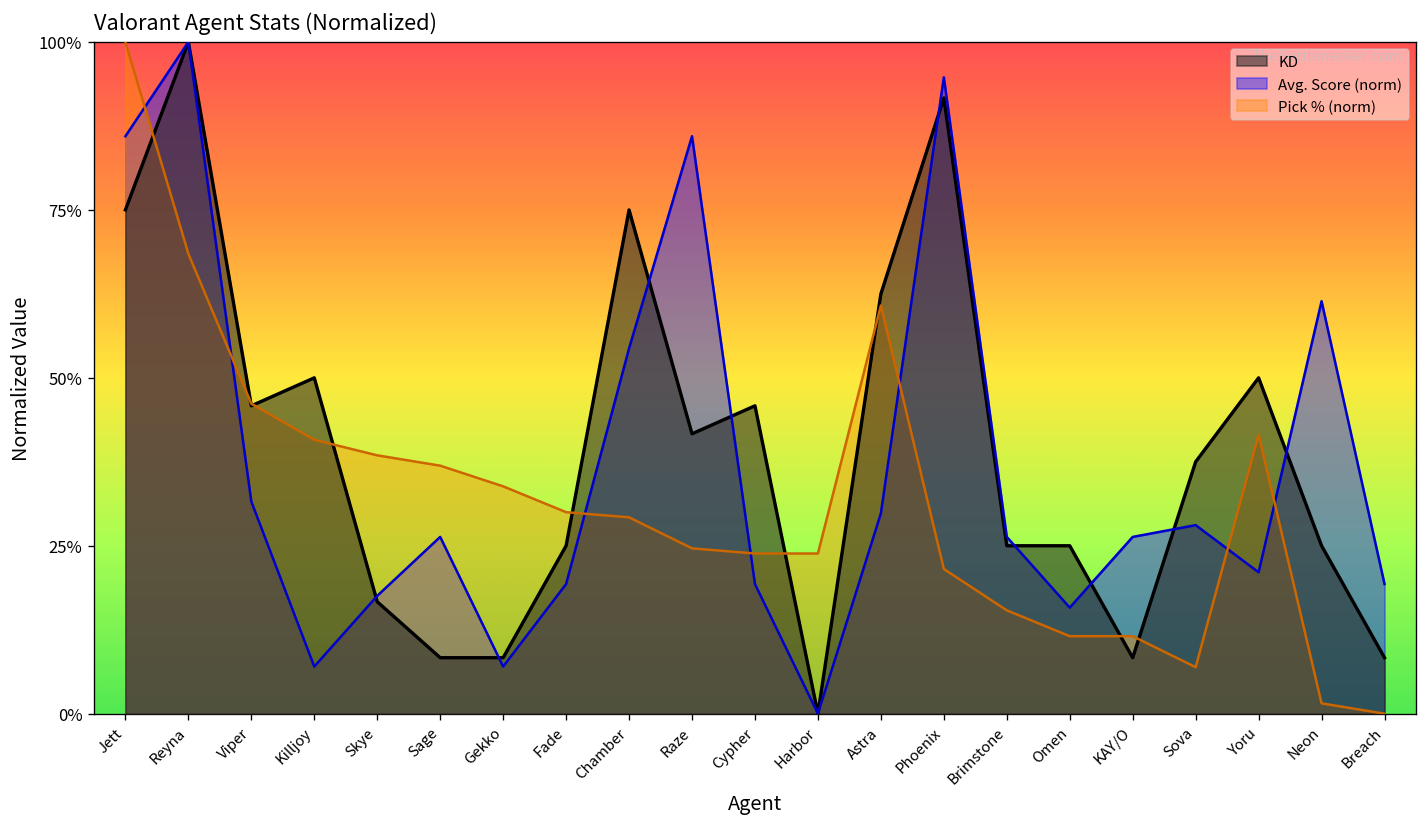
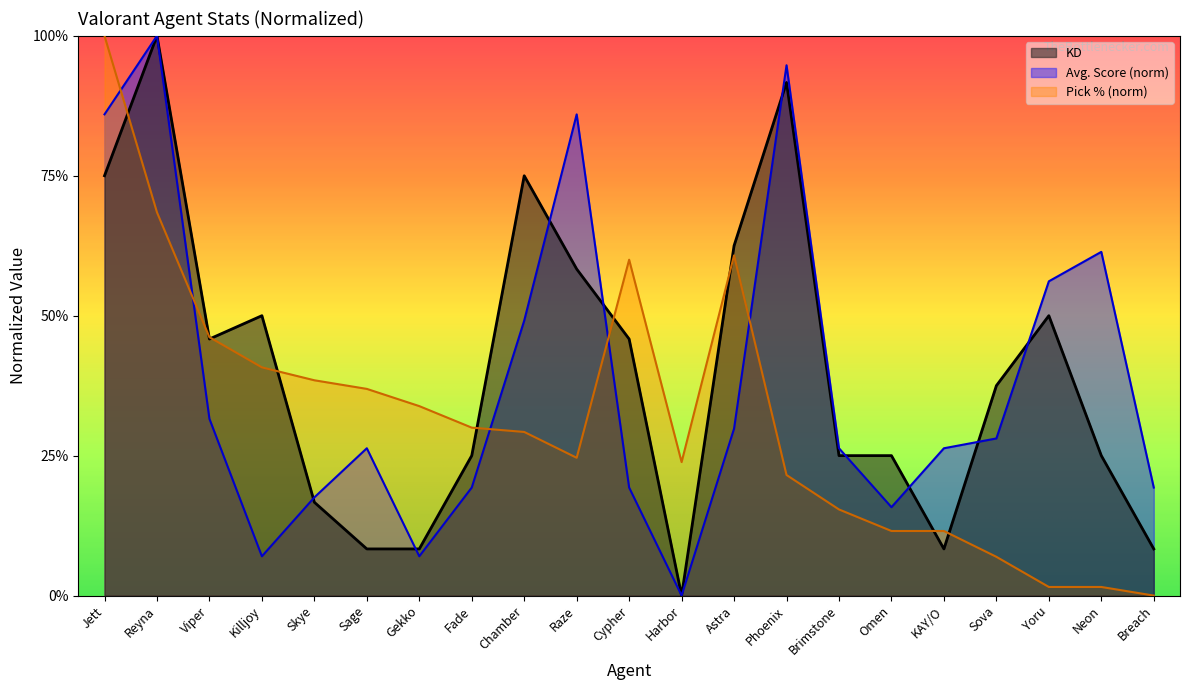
  {
    "KD": {
      "Jett": "75%",
      "Killjoy": "50%",
      "Skye": "17%",
      "Sage": "8%",
      "Gekko": "8%",
      "Fade": "25%",
      "Chamber": "75%",
-     "Raze": "42%",
+     "Raze": "58%",
      "Cypher": "46%",
      "Astra": "63%",
      "Phoenix": "92%",
      "Brimstone": "25%",
      "Omen": "25%",
      "KAY/O": "8%",
      "Sova": "38%",
      "Yoru": "50%",
      "Neon": "25%",
      "Breach": "8%"
    },
    "Avg. Score (norm)": {
      "Jett": "86%",
      "Viper": "32%",
      "Killjoy": "7%",
      "Skye": "18%",
      "Sage": "26%",
      "Gekko": "7%",
      "Fade": "19%",
-     "Chamber": "54%",
+     "Chamber": "49%",
      "Raze": "86%",
      "Cypher": "19%",
      "Astra": "30%",
      "Phoenix": "95%",
      "Brimstone": "26%",
      "Omen": "16%",
      "KAY/O": "26%",
      "Sova": "28%",
-     "Yoru": "21%",
+     "Yoru": "56%",
      "Neon": "61%",
      "Breach": "19%"
    },
    "Pick % (norm)": {
      "Jett": "100%",
      "Reyna": "68%",
      "Killjoy": "41%",
      "Skye": "38%",
      "Sage": "37%",
      "Gekko": "34%",
      "Fade": "30%",
      "Chamber": "29%",
      "Raze": "25%",
-     "Cypher": "24%",
+     "Cypher": "60%",
      "Harbor": "24%",
      "Astra": "61%",
      "Phoenix": "22%",
      "Brimstone": "15%",
      "Omen": "12%",
      "KAY/O": "12%",
      "Sova": "7%",
-     "Yoru": "42%",
+     "Yoru": "2%",
      "Neon": "2%",
      "Breach": "0%"
    }
  }
